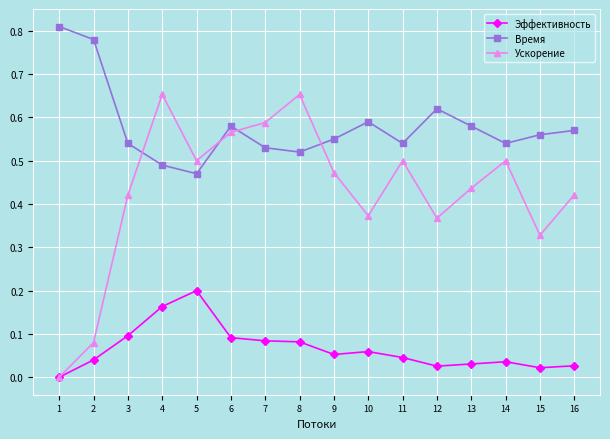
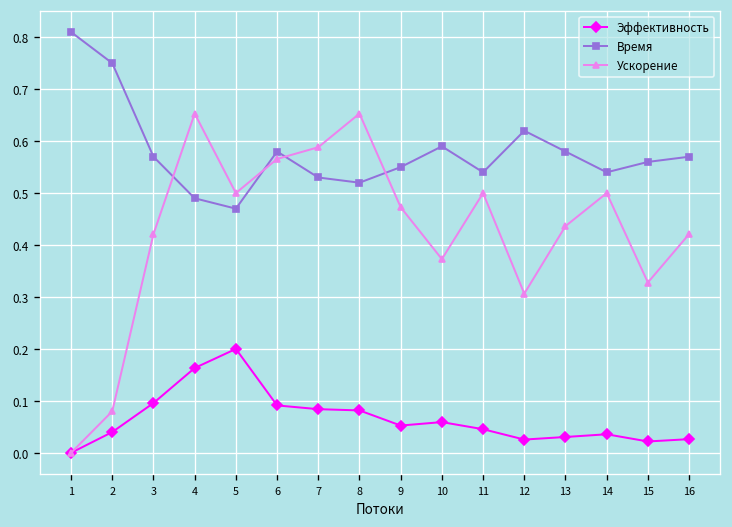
  {
    "Эффективность": {
      "2": 0.04,
      "3": 0.10,
      "4": 0.16,
      "5": 0.20,
      "6": 0.09,
      "7": 0.08,
      "8": 0.08,
      "9": 0.05,
      "10": 0.06,
      "11": 0.05,
      "12": 0.03,
      "13": 0.03,
      "14": 0.04,
      "15": 0.02,
      "16": 0.03
    },
    "Время": {
      "1": 0.81,
-     "2": 0.78,
-     "3": 0.54,
+     "2": 0.75,
+     "3": 0.57,
      "4": 0.49,
      "5": 0.47,
      "6": 0.58,
      "7": 0.53,
      "8": 0.52,
      "9": 0.55,
      "10": 0.59,
      "11": 0.54,
      "12": 0.62,
      "13": 0.58,
      "14": 0.54,
      "15": 0.56,
      "16": 0.57
    },
    "Ускорение": {
      "2": 0.08,
      "3": 0.42,
      "4": 0.65,
      "5": 0.50,
      "6": 0.57,
      "7": 0.59,
      "8": 0.65,
      "9": 0.47,
      "10": 0.37,
      "11": 0.50,
-     "12": 0.37,
+     "12": 0.31,
      "13": 0.44,
      "14": 0.50,
      "15": 0.33,
      "16": 0.42
    }
  }
